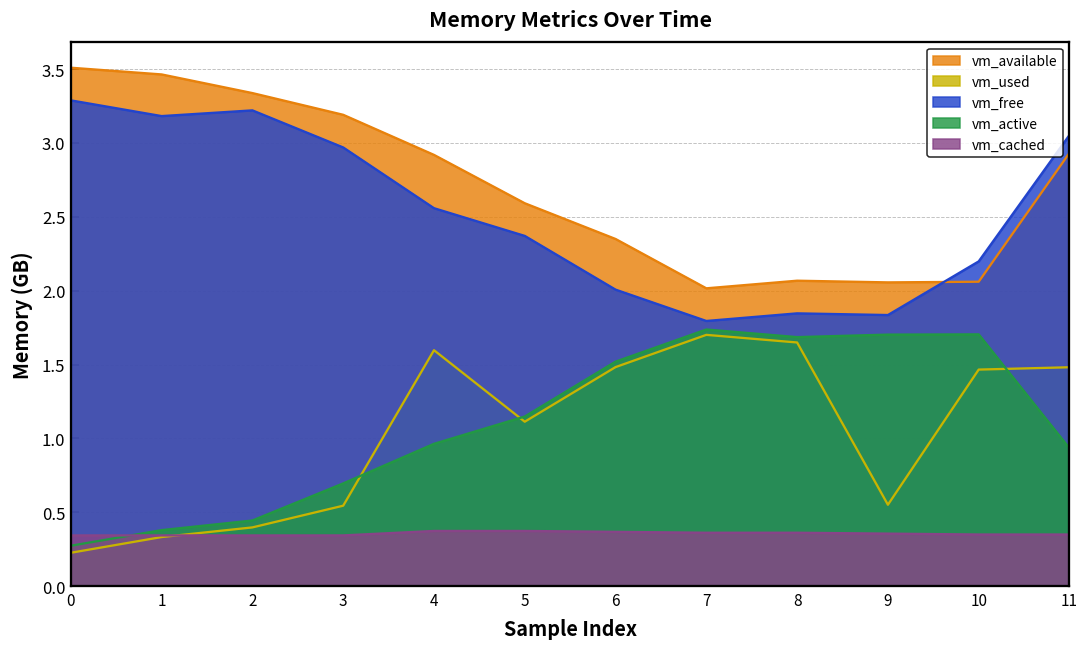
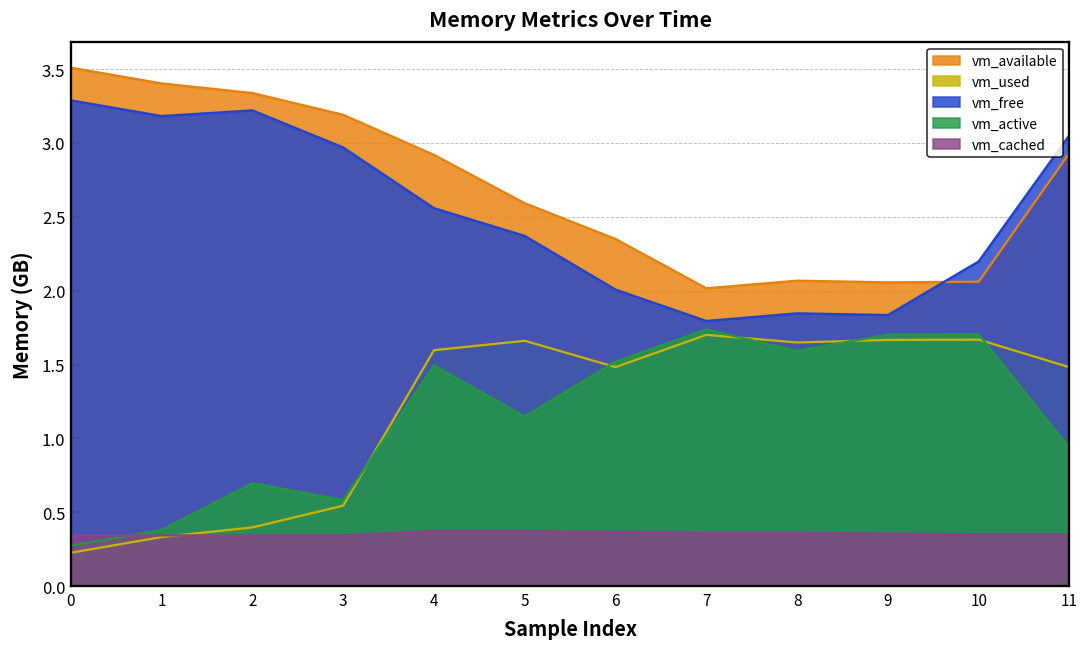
  {
    "vm_available": {
      "0": 3.51,
-     "1": 3.46,
+     "1": 3.40,
      "2": 3.34,
      "3": 3.19,
      "4": 2.92,
      "5": 2.59,
      "6": 2.35,
      "7": 2.02,
      "8": 2.07,
      "9": 2.06,
      "10": 2.06,
      "11": 2.93
    },
    "vm_used": {
      "0": 0.23,
      "2": 0.40,
      "3": 0.54,
      "4": 1.60,
-     "5": 1.11,
+     "5": 1.66,
      "6": 1.48,
      "7": 1.70,
      "8": 1.65,
-     "9": 0.55,
-     "10": 1.47,
+     "9": 1.67,
+     "10": 1.67,
      "11": 1.48
    },
    "vm_free": {
      "0": 3.29,
      "1": 3.18,
      "2": 3.22,
      "3": 2.97,
      "4": 2.56,
      "5": 2.37,
      "6": 2.01,
      "7": 1.80,
      "8": 1.85,
      "9": 1.84,
      "10": 2.20,
      "11": 3.05
    },
    "vm_active": {
      "0": 0.27,
      "1": 0.38,
-     "2": 0.44,
-     "3": 0.70,
-     "4": 0.96,
+     "2": 0.70,
+     "3": 0.58,
+     "4": 1.49,
      "5": 1.15,
      "6": 1.52,
      "7": 1.74,
-     "8": 1.69,
+     "8": 1.59,
      "9": 1.70,
      "10": 1.70,
      "11": 0.93
    },
    "vm_cached": {
      "0": 0.34,
      "2": 0.34,
      "3": 0.34,
      "4": 0.37,
      "5": 0.37,
      "6": 0.37,
      "7": 0.36,
      "8": 0.36,
      "9": 0.36,
      "10": 0.35,
      "11": 0.35
    }
  }
